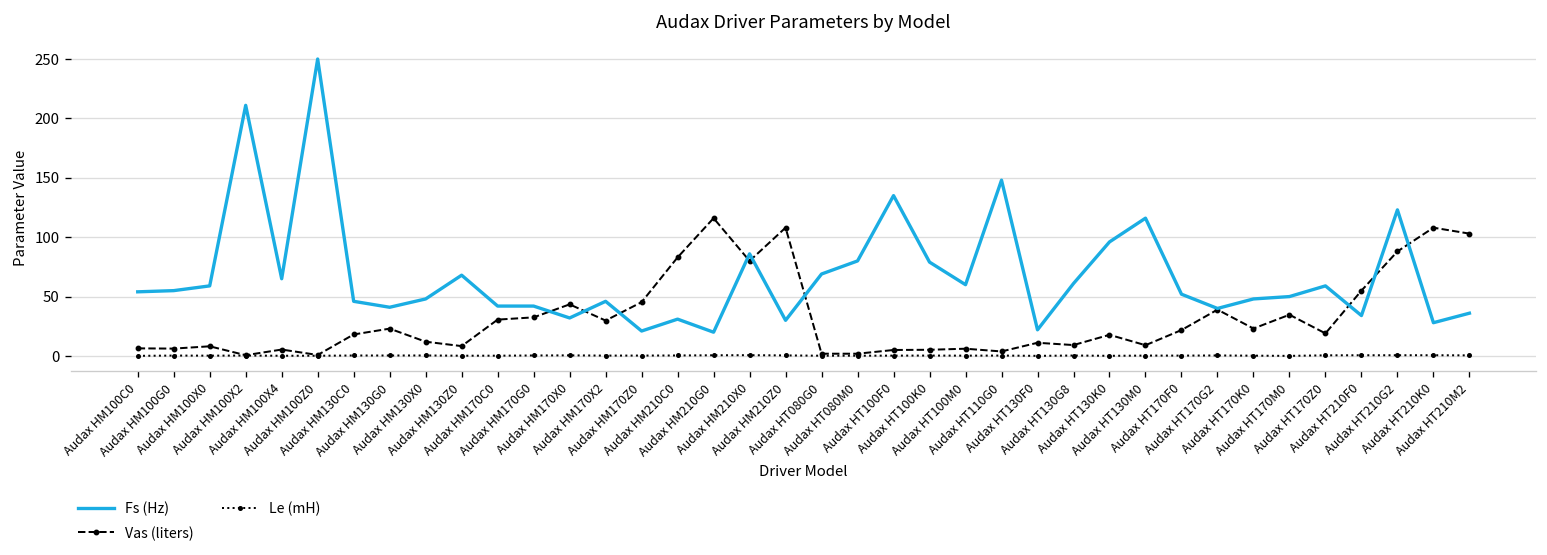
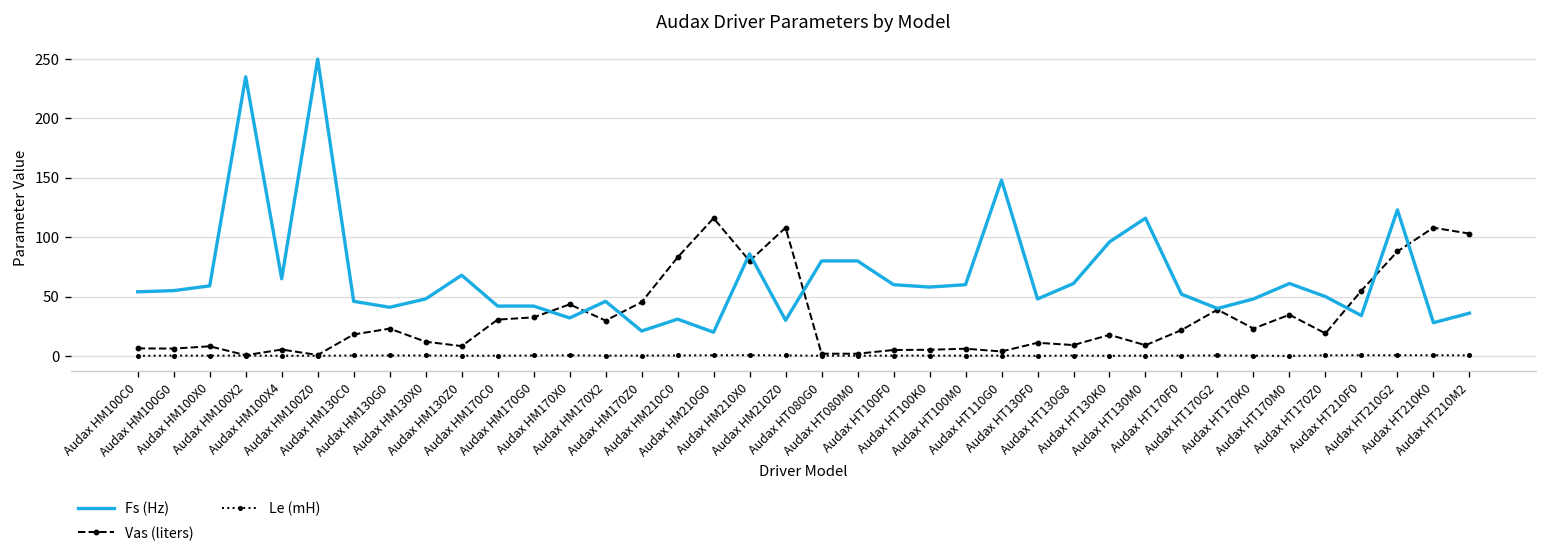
  {
    "Fs (Hz)": {
      "Audax HM100C0": 50,
      "Audax HM100G0": 60,
      "Audax HM100X0": 60,
-     "Audax HM100X2": 210,
+     "Audax HM100X2": 240,
      "Audax HM100X4": 70,
      "Audax HM100Z0": 250,
      "Audax HM130C0": 50,
      "Audax HM130G0": 40,
      "Audax HM130X0": 50,
      "Audax HM130Z0": 70,
      "Audax HM170C0": 40,
      "Audax HM170G0": 40,
      "Audax HM170X0": 30,
      "Audax HM170X2": 50,
      "Audax HM170Z0": 20,
      "Audax HM210C0": 30,
      "Audax HM210G0": 20,
      "Audax HM210X0": 90,
      "Audax HM210Z0": 30,
-     "Audax HT080G0": 70,
+     "Audax HT080G0": 80,
      "Audax HT080M0": 80,
-     "Audax HT100F0": 140,
-     "Audax HT100K0": 80,
+     "Audax HT100F0": 60,
+     "Audax HT100K0": 60,
      "Audax HT100M0": 60,
      "Audax HT110G0": 150,
-     "Audax HT130F0": 20,
+     "Audax HT130F0": 50,
      "Audax HT130G8": 60,
      "Audax HT130K0": 100,
      "Audax HT130M0": 120,
      "Audax HT170F0": 50,
      "Audax HT170K0": 50,
-     "Audax HT170M0": 50,
-     "Audax HT170Z0": 60,
+     "Audax HT170M0": 60,
+     "Audax HT170Z0": 50,
      "Audax HT210F0": 30,
      "Audax HT210G2": 120,
      "Audax HT210K0": 30,
      "Audax HT210M2": 40
    }
  }
